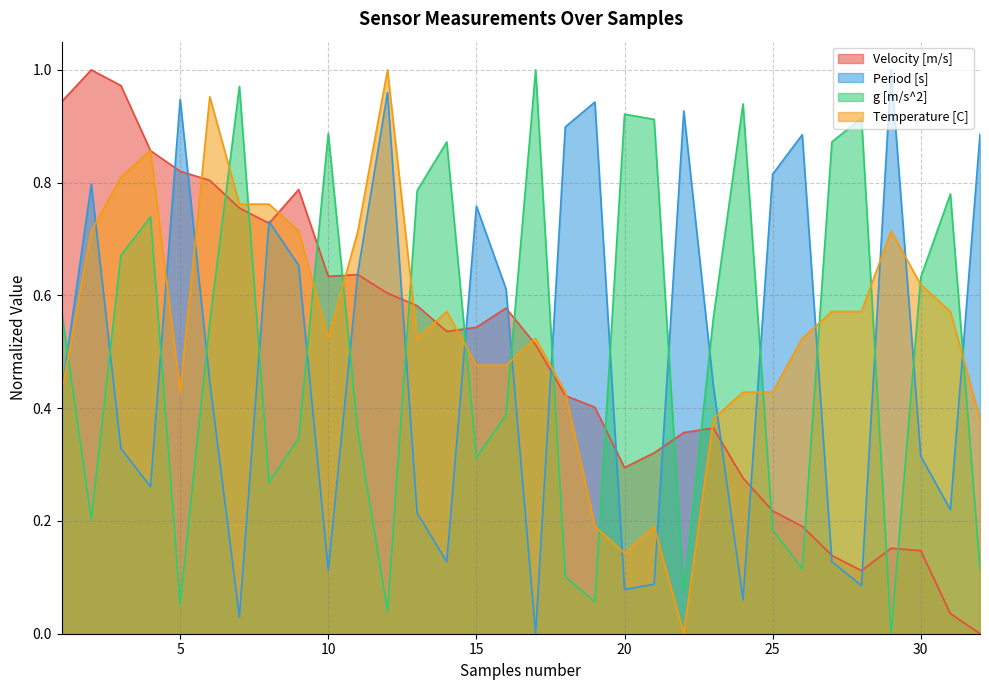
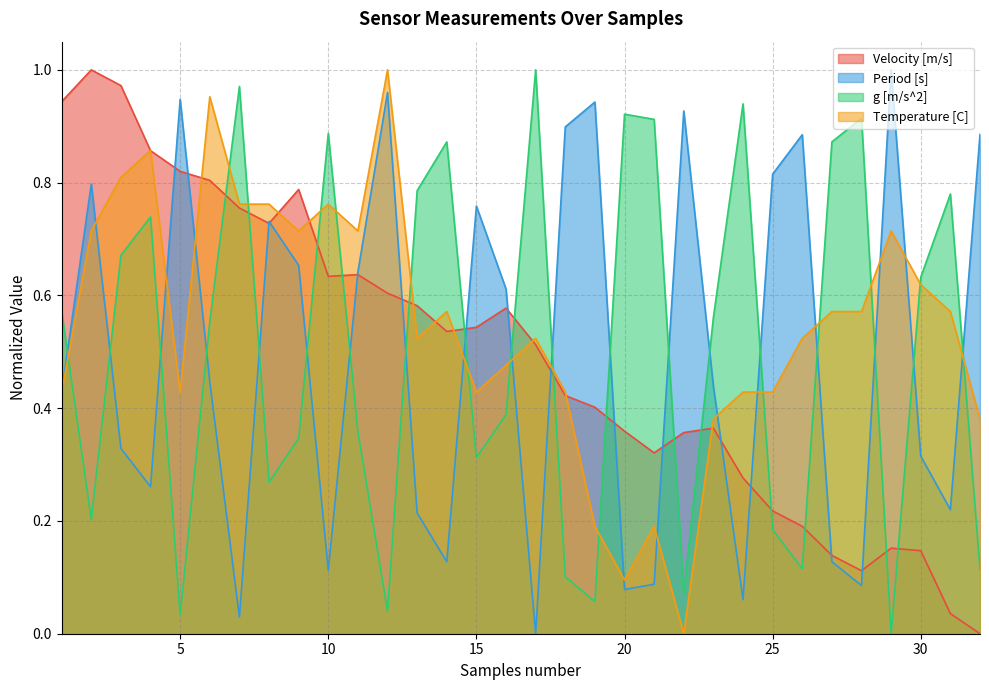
  {
    "Velocity [m/s]": {
      "5": 0.82,
      "10": 0.63,
      "15": 0.54,
-     "20": 0.29,
+     "20": 0.36,
      "25": 0.22,
      "30": 0.15
    },
    "Period [s]": {
      "5": 0.95,
      "10": 0.11,
      "15": 0.76,
      "20": 0.08,
      "25": 0.82,
      "30": 0.32
    },
    "g [m/s^2]": {
-     "5": 0.05,
+     "5": 0.03,
      "10": 0.89,
      "15": 0.31,
      "20": 0.92,
      "25": 0.18,
      "30": 0.63
    },
    "Temperature [C]": {
      "5": 0.43,
-     "10": 0.52,
-     "15": 0.48,
-     "20": 0.14,
+     "10": 0.76,
+     "15": 0.43,
+     "20": 0.10,
      "25": 0.43,
      "30": 0.62
    }
  }
